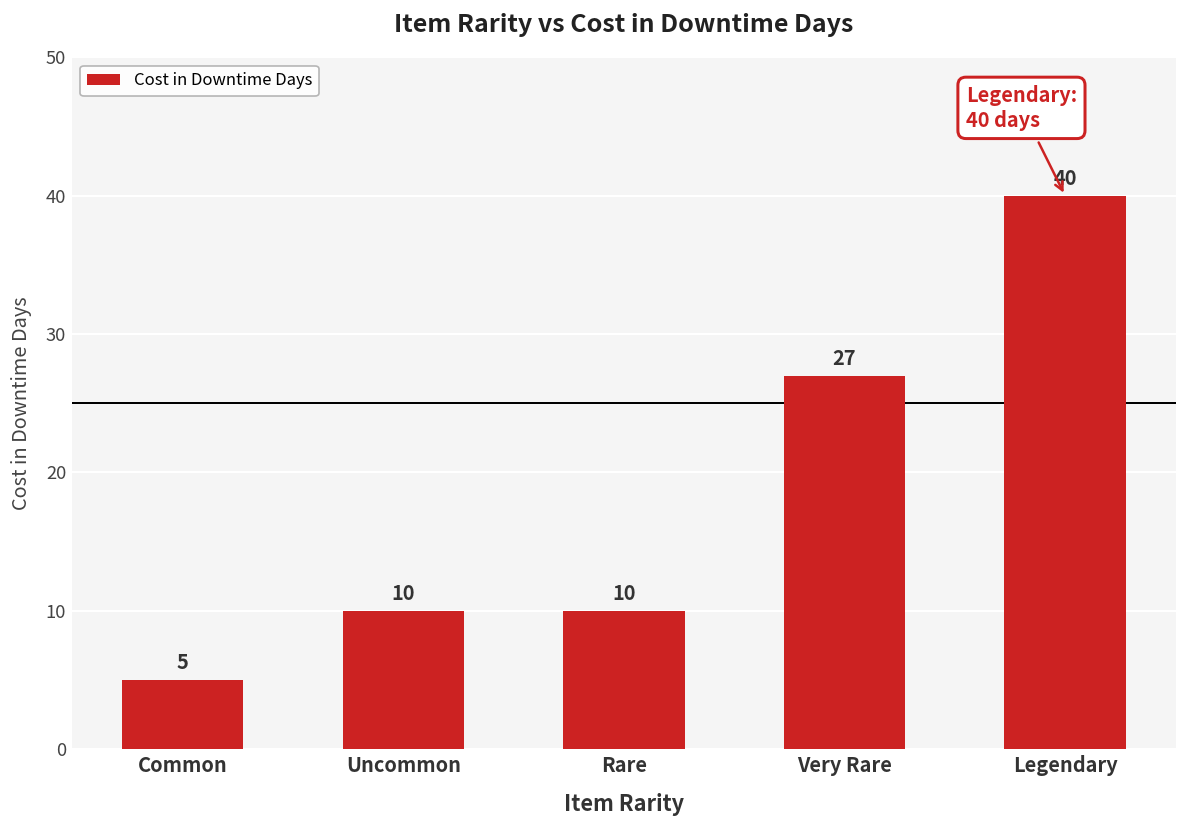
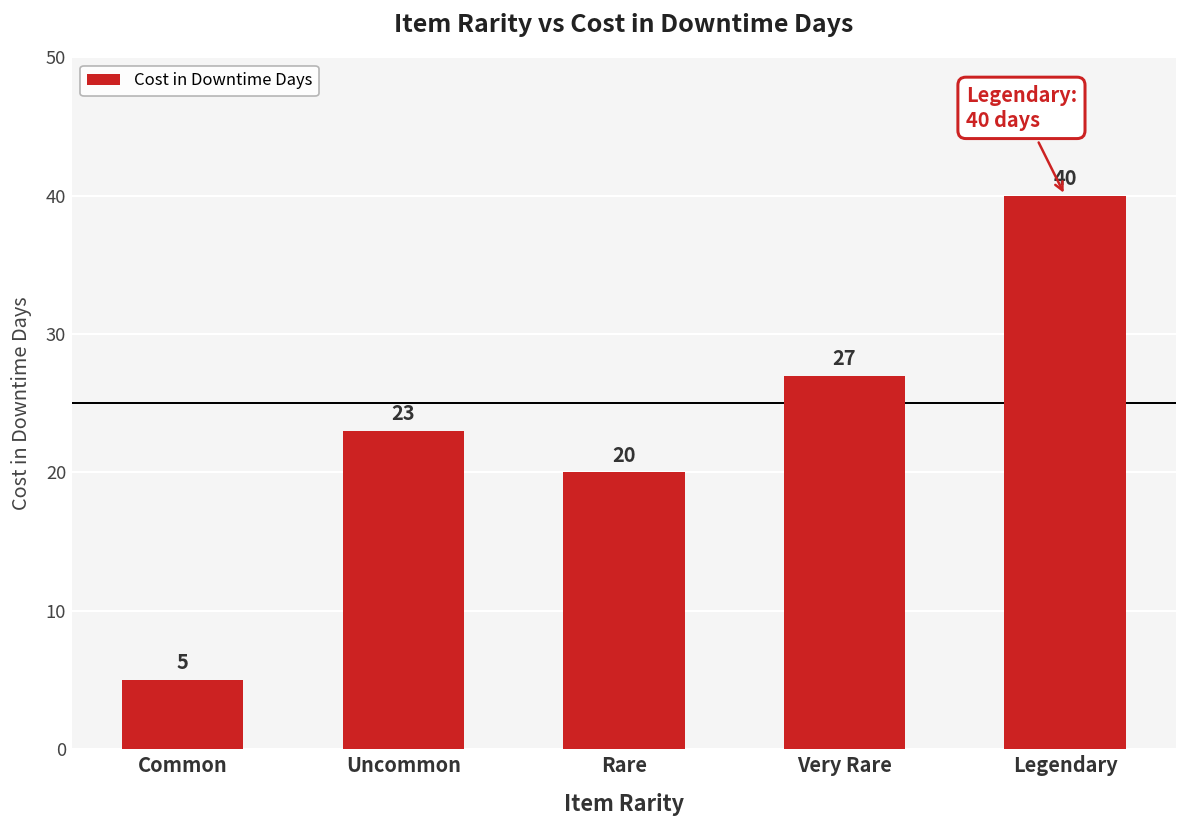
  {
    "Common": 5,
-   "Uncommon": 10,
-   "Rare": 10,
+   "Uncommon": 23,
+   "Rare": 20,
    "Very Rare": 27
  }
